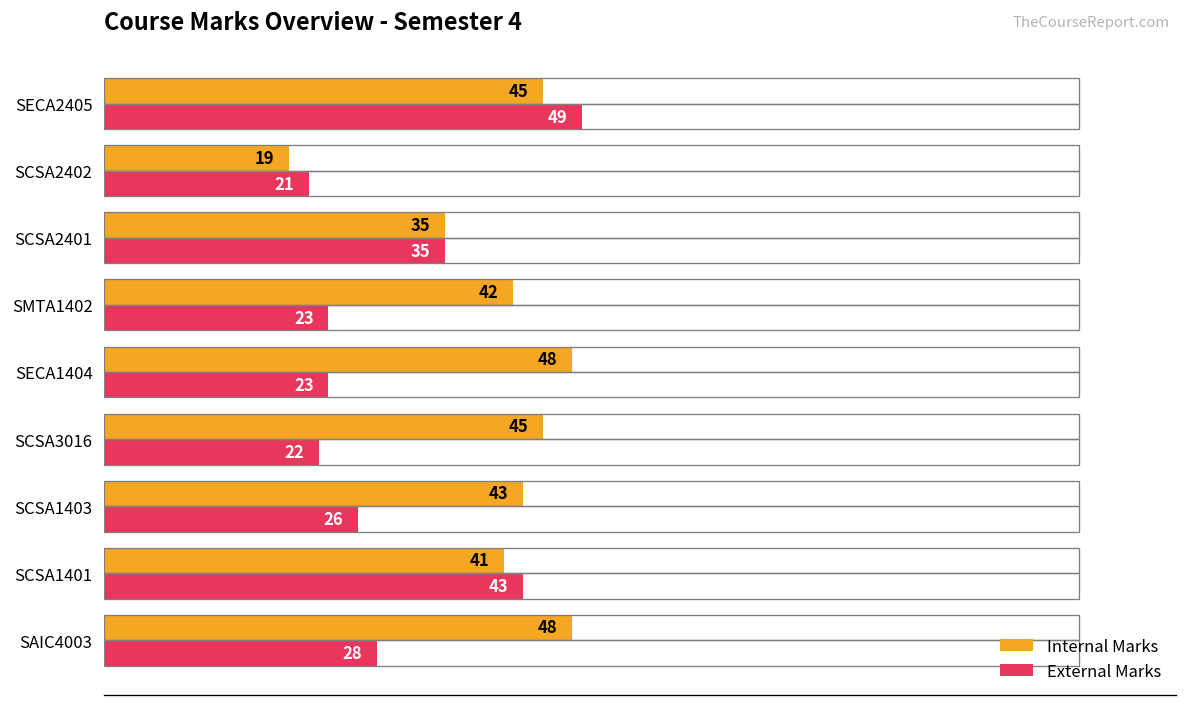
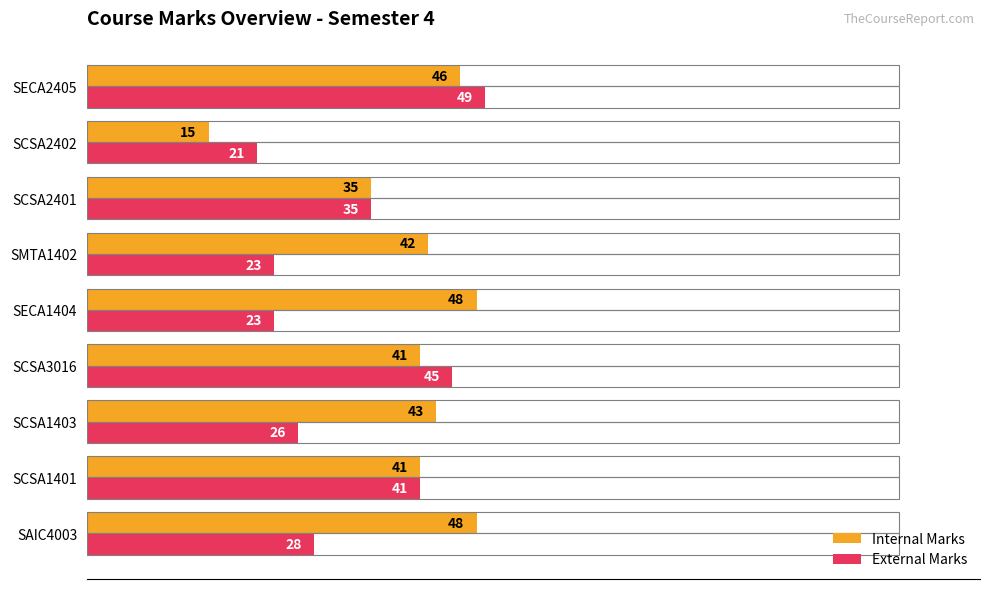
  {
    "Internal Marks": {
-     "SECA2405": 45,
-     "SCSA2402": 19,
+     "SECA2405": 46,
+     "SCSA2402": 15,
      "SCSA2401": 35,
      "SMTA1402": 42,
      "SECA1404": 48,
-     "SCSA3016": 45,
+     "SCSA3016": 41,
      "SCSA1403": 43,
      "SCSA1401": 41,
      "SAIC4003": 48
    },
    "External Marks": {
      "SECA2405": 49,
      "SCSA2402": 21,
      "SCSA2401": 35,
      "SMTA1402": 23,
      "SECA1404": 23,
-     "SCSA3016": 22,
+     "SCSA3016": 45,
      "SCSA1403": 26,
-     "SCSA1401": 43,
+     "SCSA1401": 41,
      "SAIC4003": 28
    }
  }
